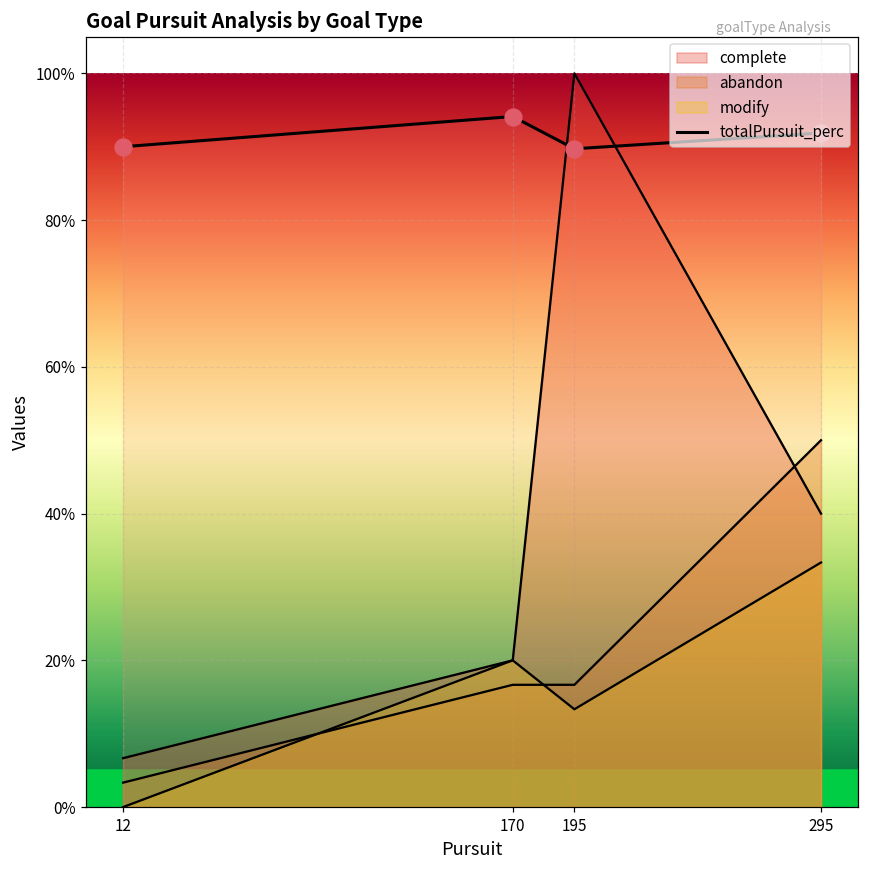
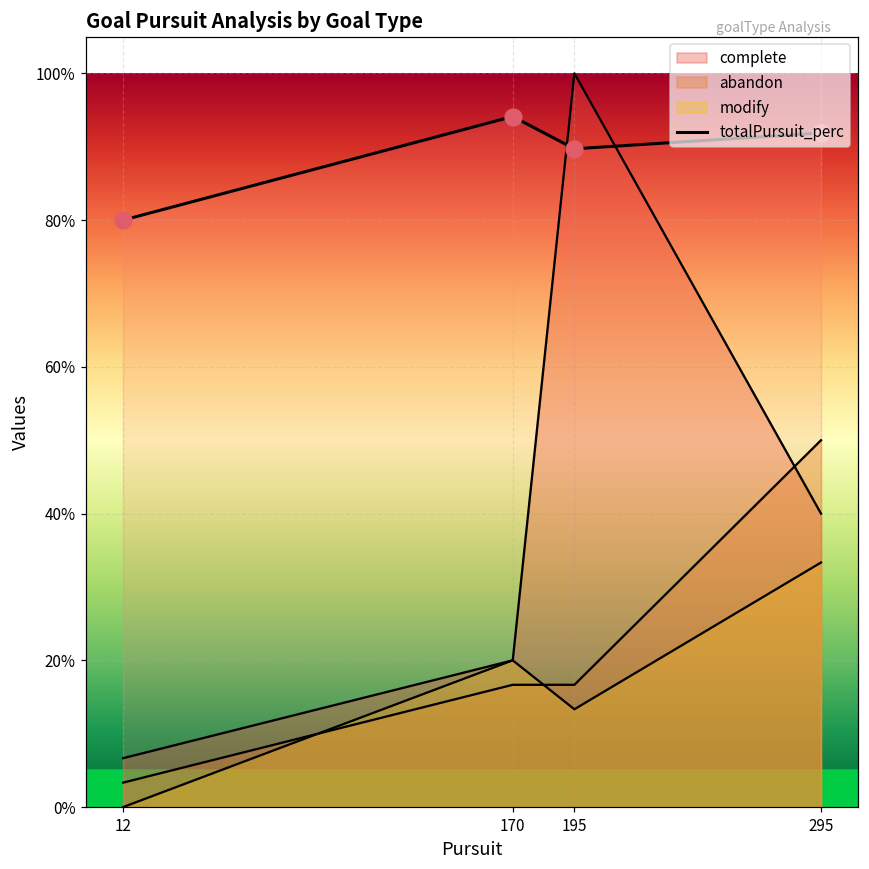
  {
    "totalPursuit_perc": {
-     "12": "90%",
+     "12": "80%",
      "170": "94%",
      "195": "90%"
    }
  }
